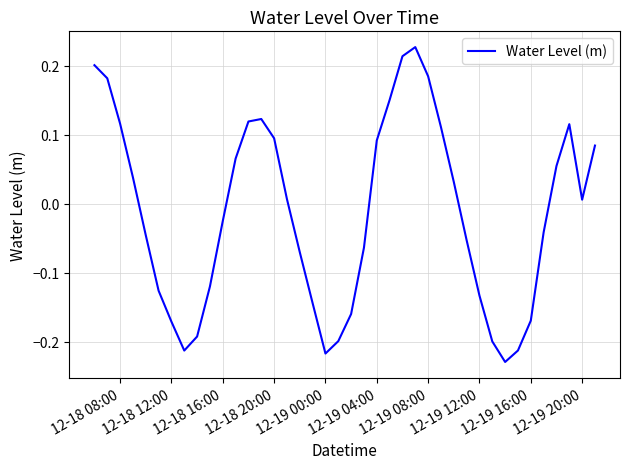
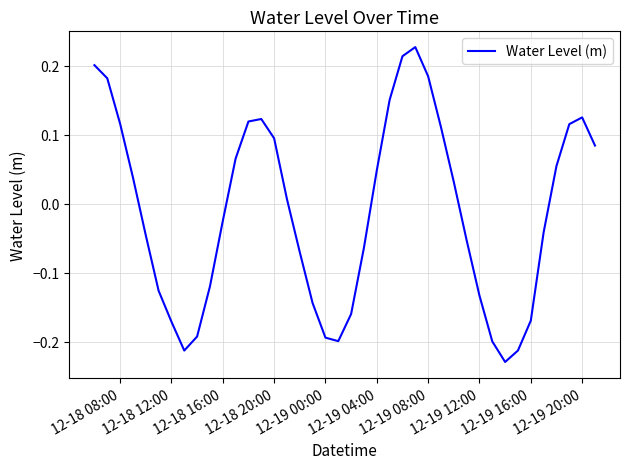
  {
    "12-18 08:00": 0.12,
    "12-18 12:00": -0.17,
    "12-18 16:00": -0.03,
    "12-18 20:00": 0.09,
-   "12-19 00:00": -0.22,
-   "12-19 04:00": 0.09,
+   "12-19 00:00": -0.19,
+   "12-19 04:00": 0.05,
    "12-19 08:00": 0.18,
    "12-19 12:00": -0.13,
    "12-19 16:00": -0.17,
-   "12-19 20:00": 0.01
+   "12-19 20:00": 0.12
  }
